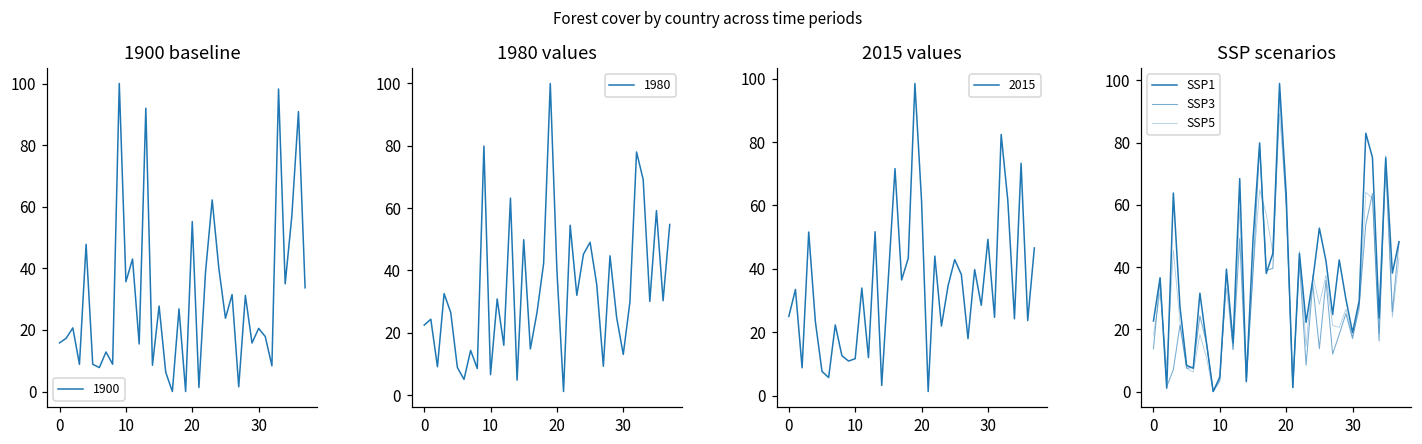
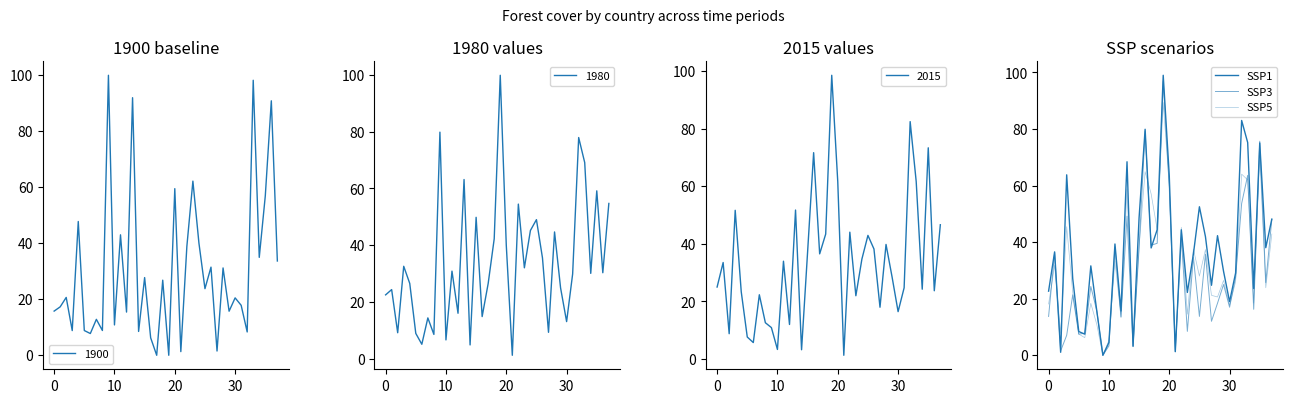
  {
    "1900 baseline": {
      "0": 16,
-     "10": 36,
-     "20": 55,
+     "10": 11,
+     "20": 60,
      "30": 21
    },
    "1980 values": {
      "0": 22,
      "10": 7,
      "20": 40,
      "30": 13
    },
    "2015 values": {
      "0": 25,
-     "10": 12,
+     "10": 3,
      "20": 62,
-     "30": 49
+     "30": 16
    }
  }
